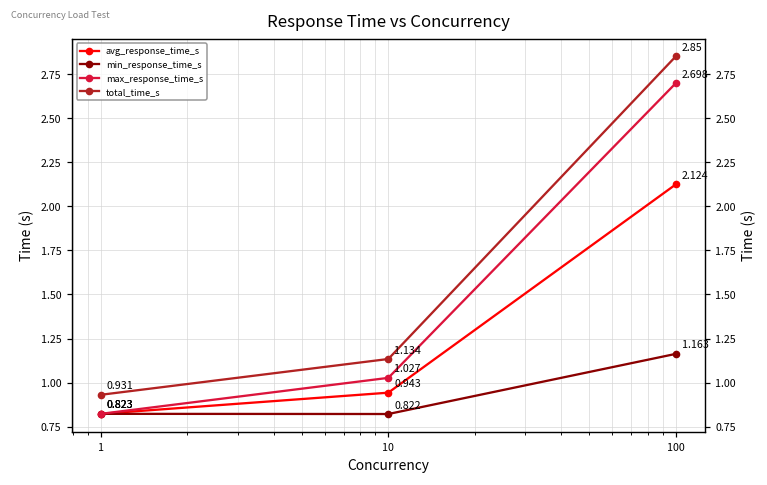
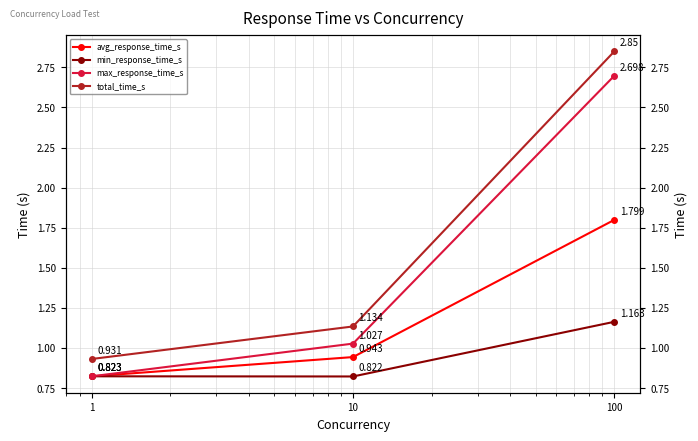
  {
    "avg_response_time_s": {
      "10": 0.943,
-     "100": 2.124
+     "100": 1.799
    },
    "min_response_time_s": {
      "10": 0.822,
      "100": 1.163
    }
  }
